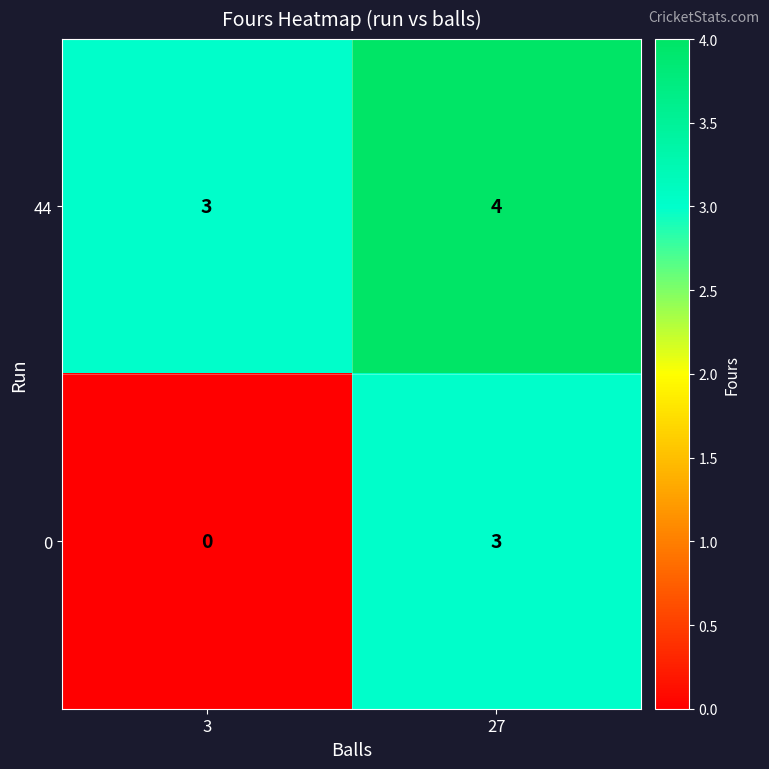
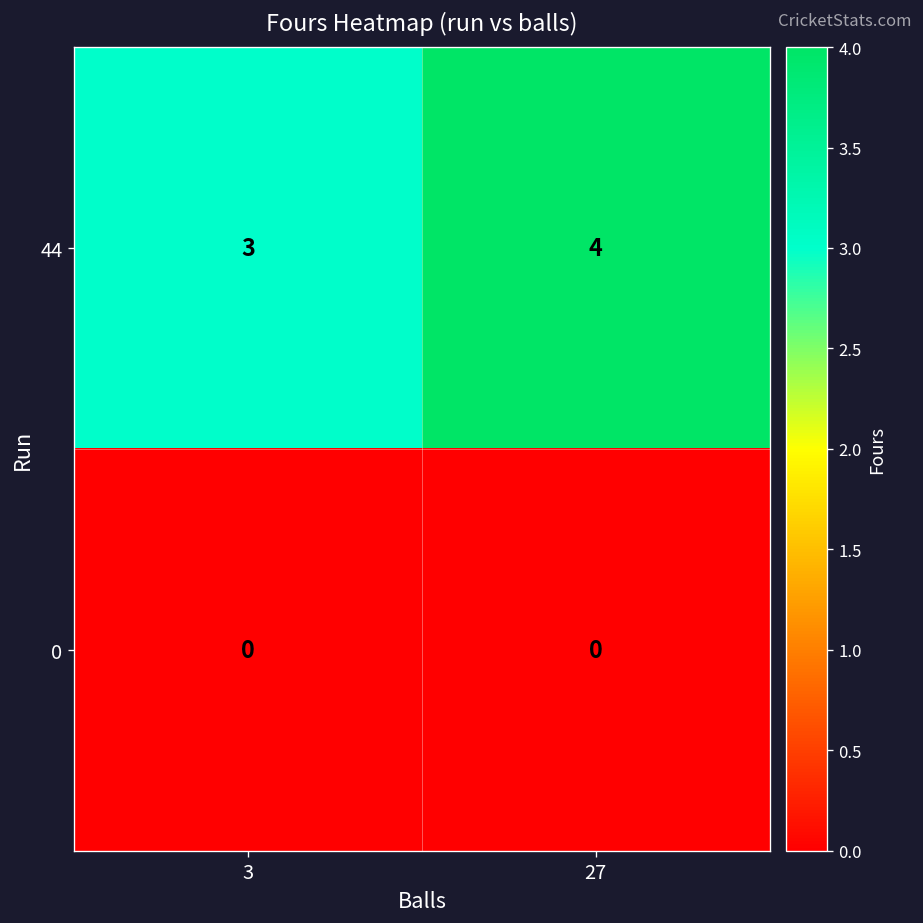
  {
    "44": {
      "3": 3,
      "27": 4
    },
    "0": {
      "3": 0,
-     "27": 3
+     "27": 0
    }
  }
